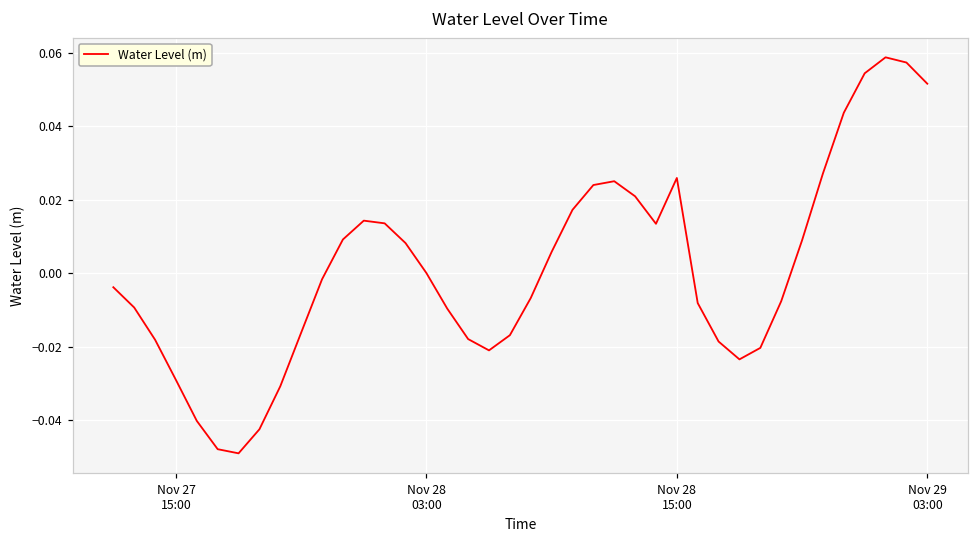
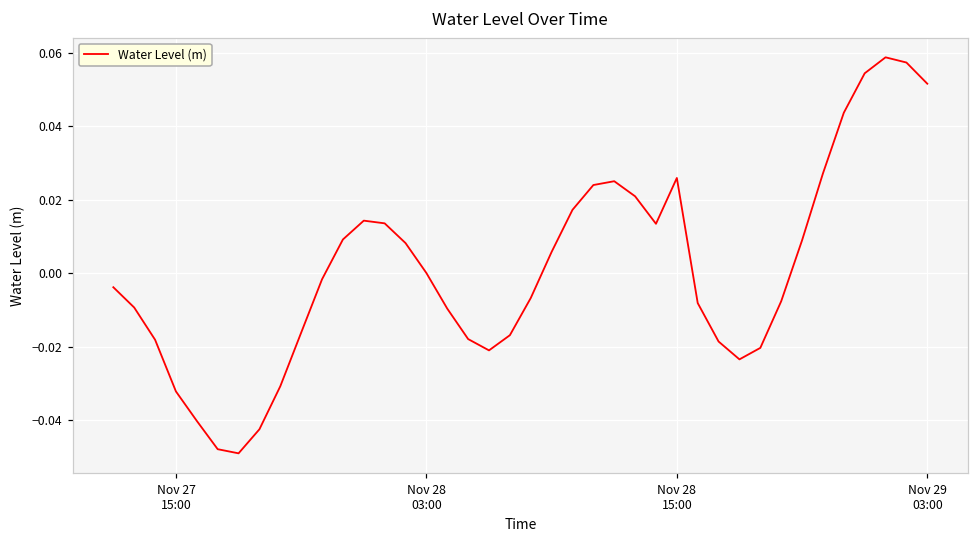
  {
-   "Nov 27 15:00": -0.029,
+   "Nov 27 15:00": -0.032,
    "Nov 28 03:00": 0.000,
    "Nov 28 15:00": 0.026,
    "Nov 29 03:00": 0.052
  }
